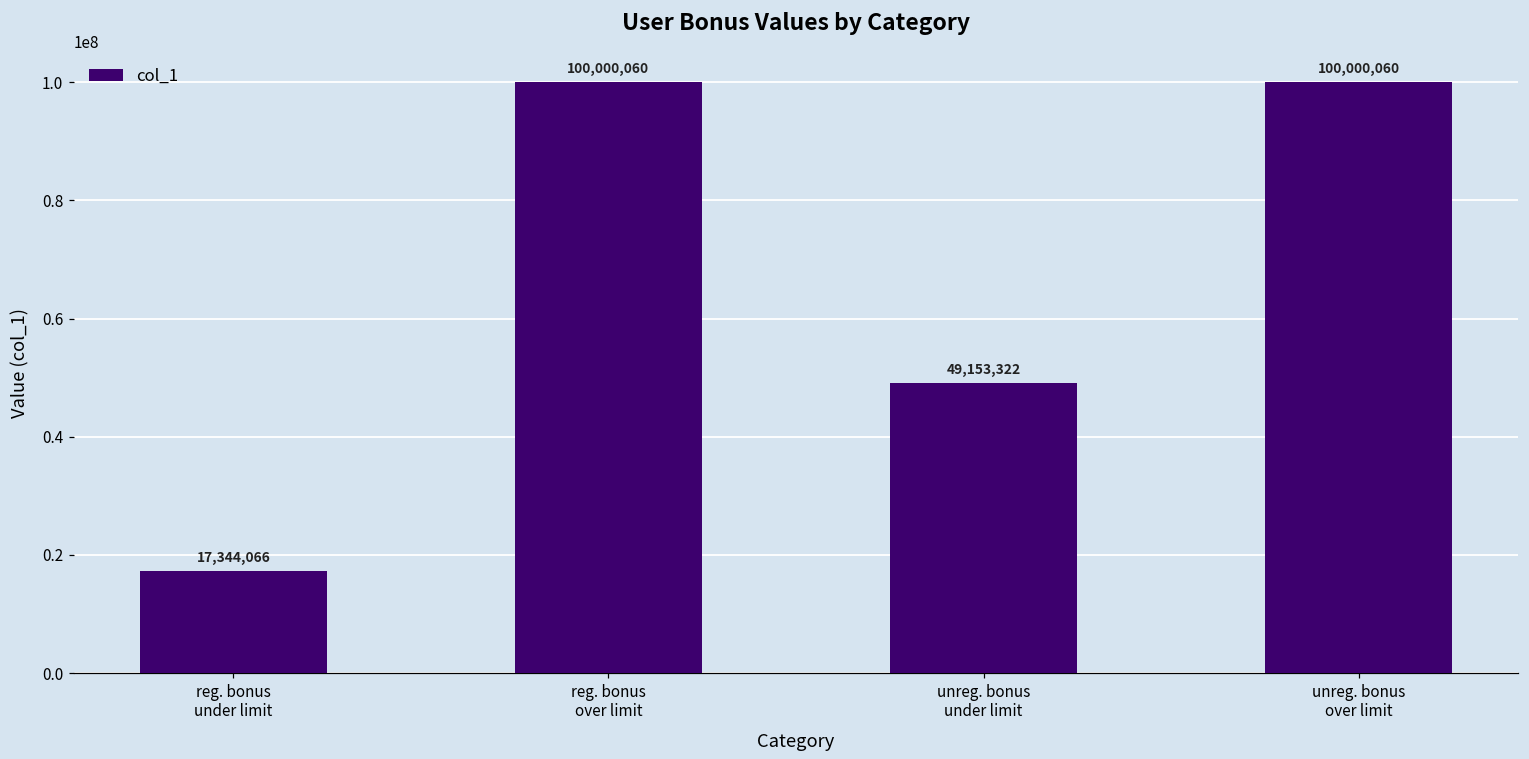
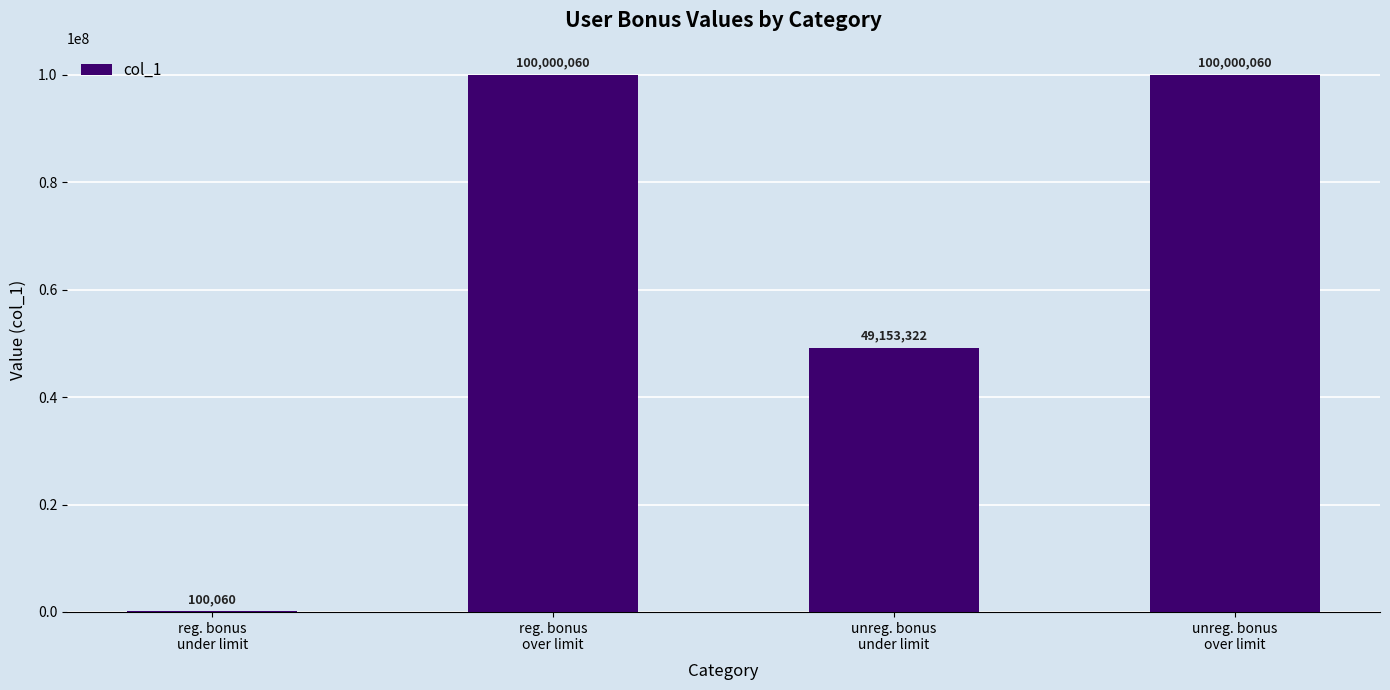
  {
-   "reg. bonus under limit": "17,344,066",
+   "reg. bonus under limit": "100,060",
    "reg. bonus over limit": "100,000,060",
    "unreg. bonus under limit": "49,153,322",
    "unreg. bonus over limit": "100,000,060"
  }
